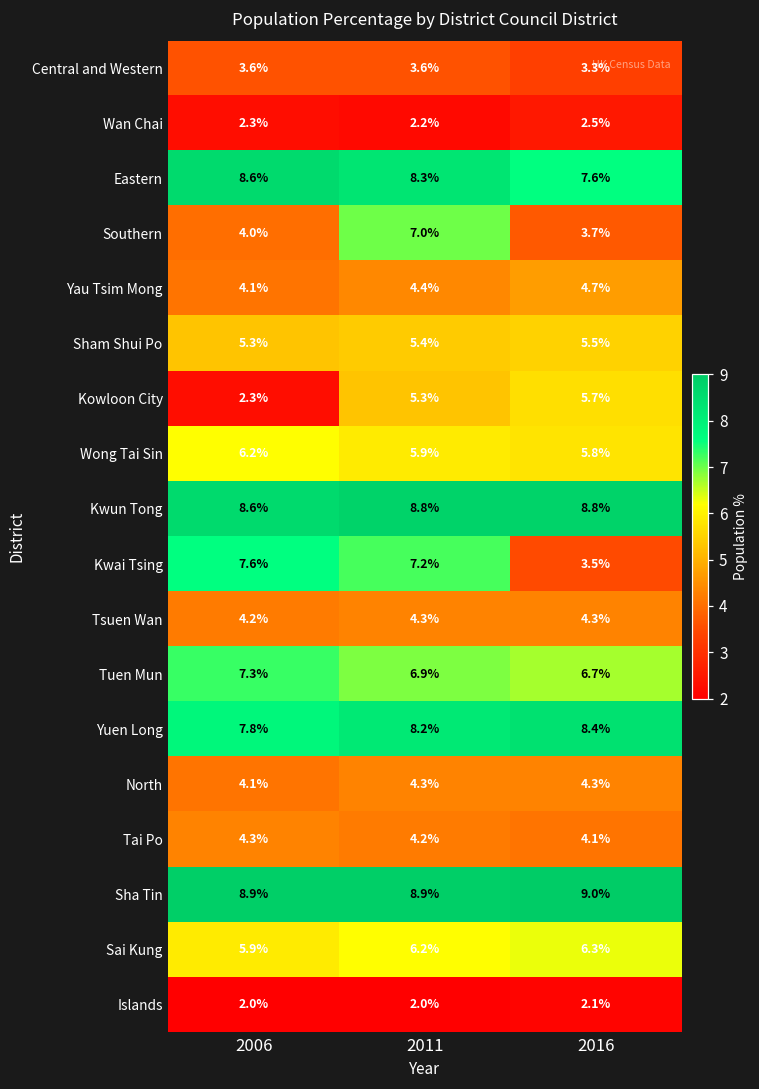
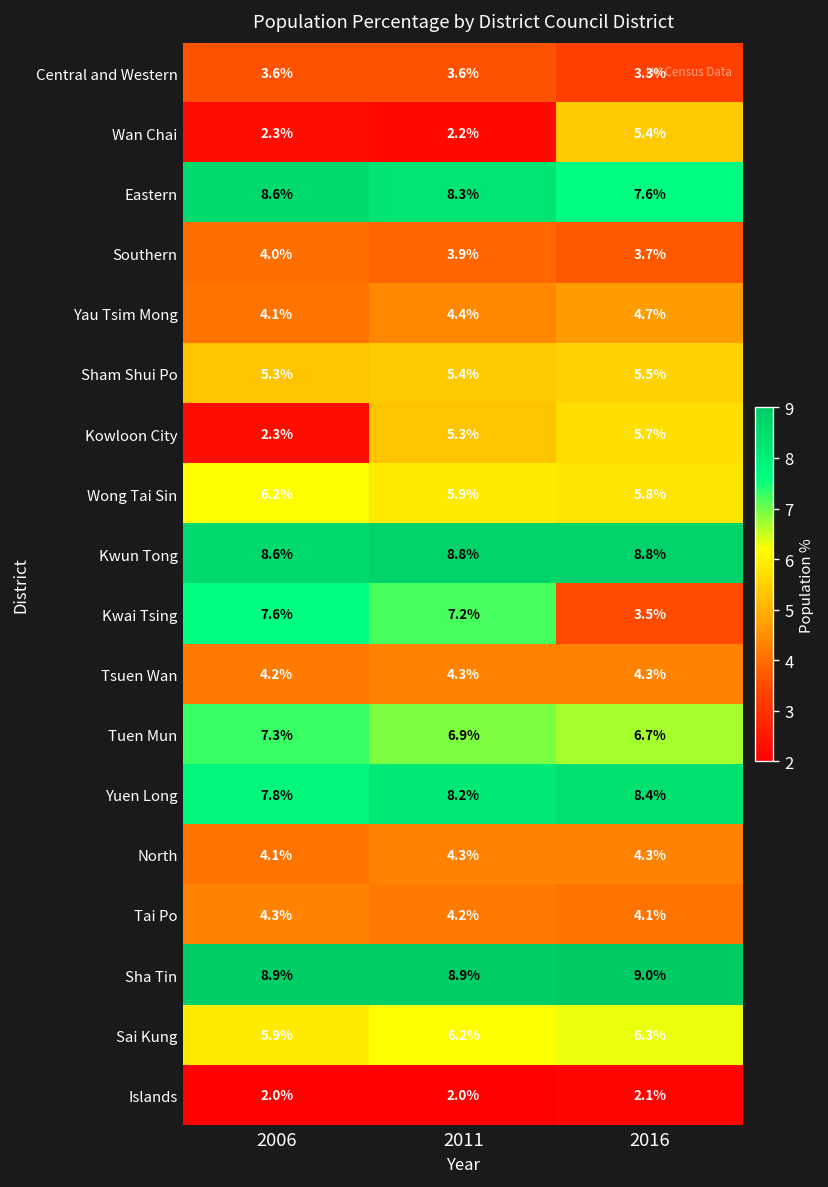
  {
    "Central and Western": {
      "2006": "3.6%",
      "2011": "3.6%"
    },
    "Wan Chai": {
      "2006": "2.3%",
      "2011": "2.2%",
-     "2016": "2.5%"
+     "2016": "5.4%"
    },
    "Eastern": {
      "2006": "8.6%",
      "2011": "8.3%",
      "2016": "7.6%"
    },
    "Southern": {
      "2006": "4.0%",
-     "2011": "7.0%",
+     "2011": "3.9%",
      "2016": "3.7%"
    },
    "Yau Tsim Mong": {
      "2006": "4.1%",
      "2011": "4.4%",
      "2016": "4.7%"
    },
    "Sham Shui Po": {
      "2006": "5.3%",
      "2011": "5.4%",
      "2016": "5.5%"
    },
    "Kowloon City": {
      "2006": "2.3%",
      "2011": "5.3%",
      "2016": "5.7%"
    },
    "Wong Tai Sin": {
      "2006": "6.2%",
      "2011": "5.9%",
      "2016": "5.8%"
    },
    "Kwun Tong": {
      "2006": "8.6%",
      "2011": "8.8%",
      "2016": "8.8%"
    },
    "Kwai Tsing": {
      "2006": "7.6%",
      "2011": "7.2%",
      "2016": "3.5%"
    },
    "Tsuen Wan": {
      "2006": "4.2%",
      "2011": "4.3%",
      "2016": "4.3%"
    },
    "Tuen Mun": {
      "2006": "7.3%",
      "2011": "6.9%",
      "2016": "6.7%"
    },
    "Yuen Long": {
      "2006": "7.8%",
      "2011": "8.2%",
      "2016": "8.4%"
    },
    "North": {
      "2006": "4.1%",
      "2011": "4.3%",
      "2016": "4.3%"
    },
    "Tai Po": {
      "2006": "4.3%",
      "2011": "4.2%",
      "2016": "4.1%"
    },
    "Sha Tin": {
      "2006": "8.9%",
      "2011": "8.9%",
      "2016": "9.0%"
    },
    "Sai Kung": {
      "2006": "5.9%",
      "2011": "6.2%",
      "2016": "6.3%"
    },
    "Islands": {
      "2006": "2.0%",
      "2011": "2.0%",
      "2016": "2.1%"
    }
  }
